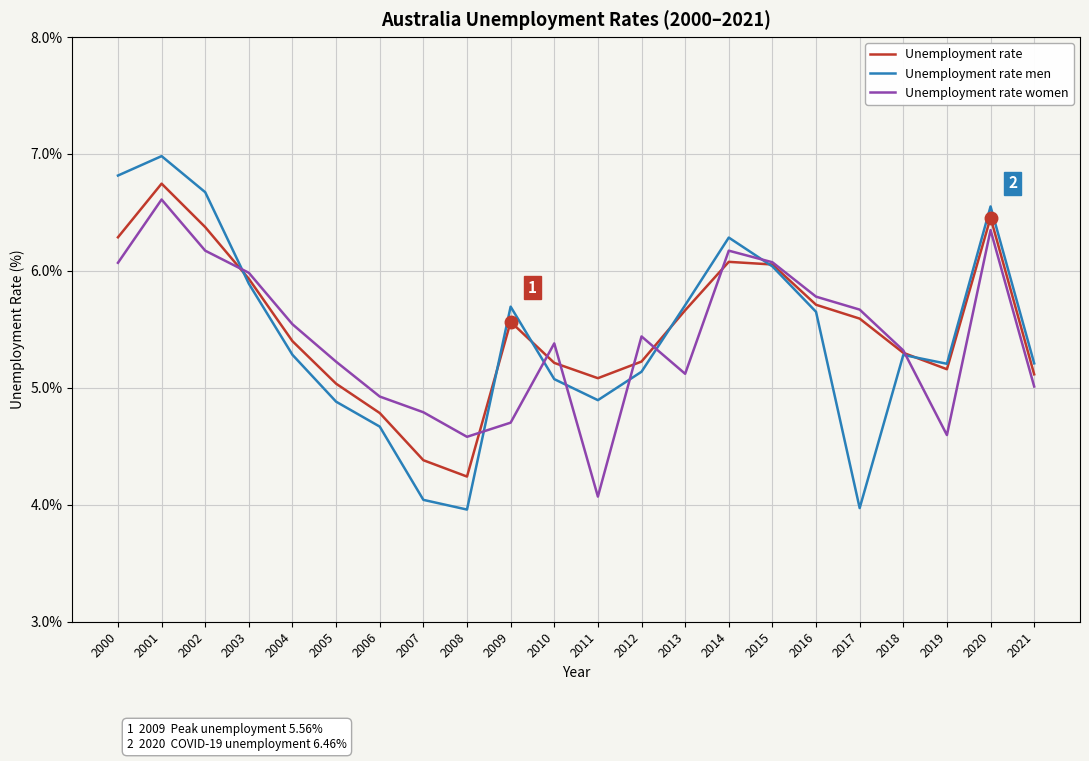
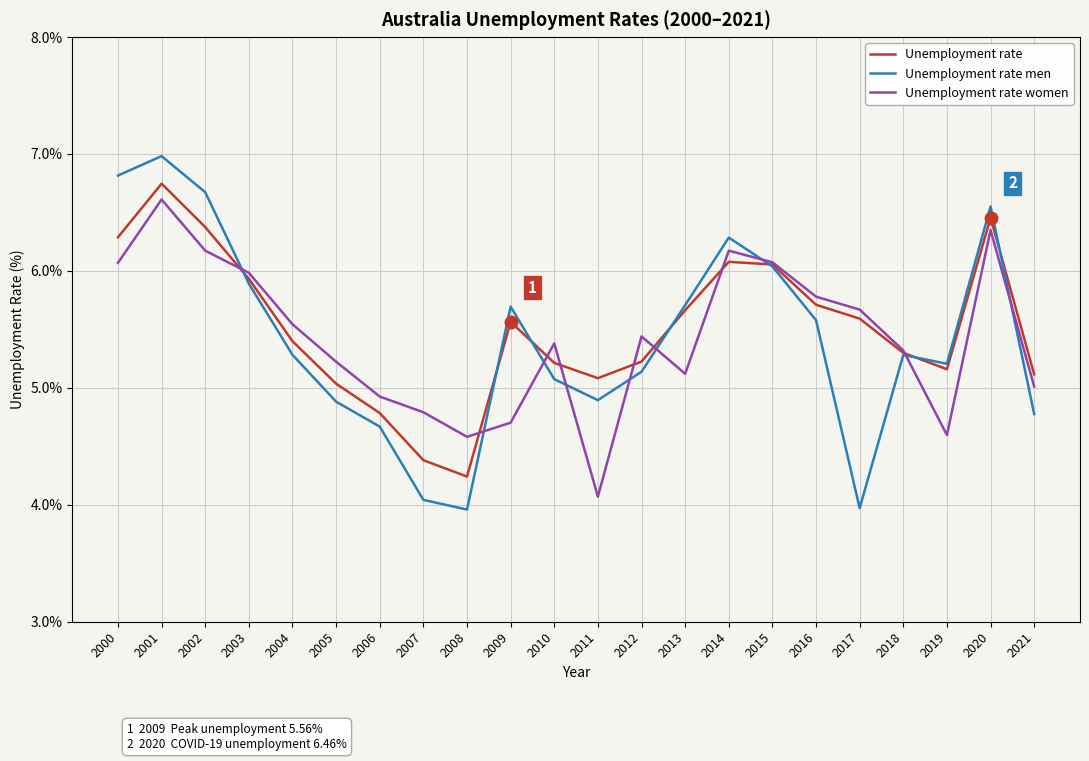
  {
    "Unemployment rate men": {
      "2000": "6.82%",
      "2001": "6.98%",
      "2002": "6.67%",
      "2003": "5.89%",
      "2004": "5.28%",
      "2005": "4.88%",
      "2006": "4.67%",
      "2007": "4.04%",
      "2008": "3.96%",
      "2010": "5.07%",
      "2011": "4.89%",
      "2012": "5.14%",
      "2013": "5.71%",
      "2014": "6.29%",
-     "2016": "5.65%",
+     "2016": "5.58%",
      "2017": "3.97%",
      "2019": "5.21%",
-     "2021": "5.21%"
+     "2021": "4.78%"
    },
    "Unemployment rate women": {
      "2000": "6.07%",
      "2001": "6.61%",
      "2002": "6.17%",
      "2003": "5.98%",
      "2004": "5.54%",
      "2005": "5.22%",
      "2006": "4.93%",
      "2007": "4.79%",
      "2008": "4.58%",
      "2009": "4.70%",
      "2010": "5.38%",
      "2011": "4.07%",
      "2012": "5.44%",
      "2013": "5.12%",
      "2014": "6.17%",
      "2016": "5.78%",
      "2017": "5.67%",
      "2019": "4.60%",
      "2020": "6.35%",
      "2021": "5.01%"
    }
  }
